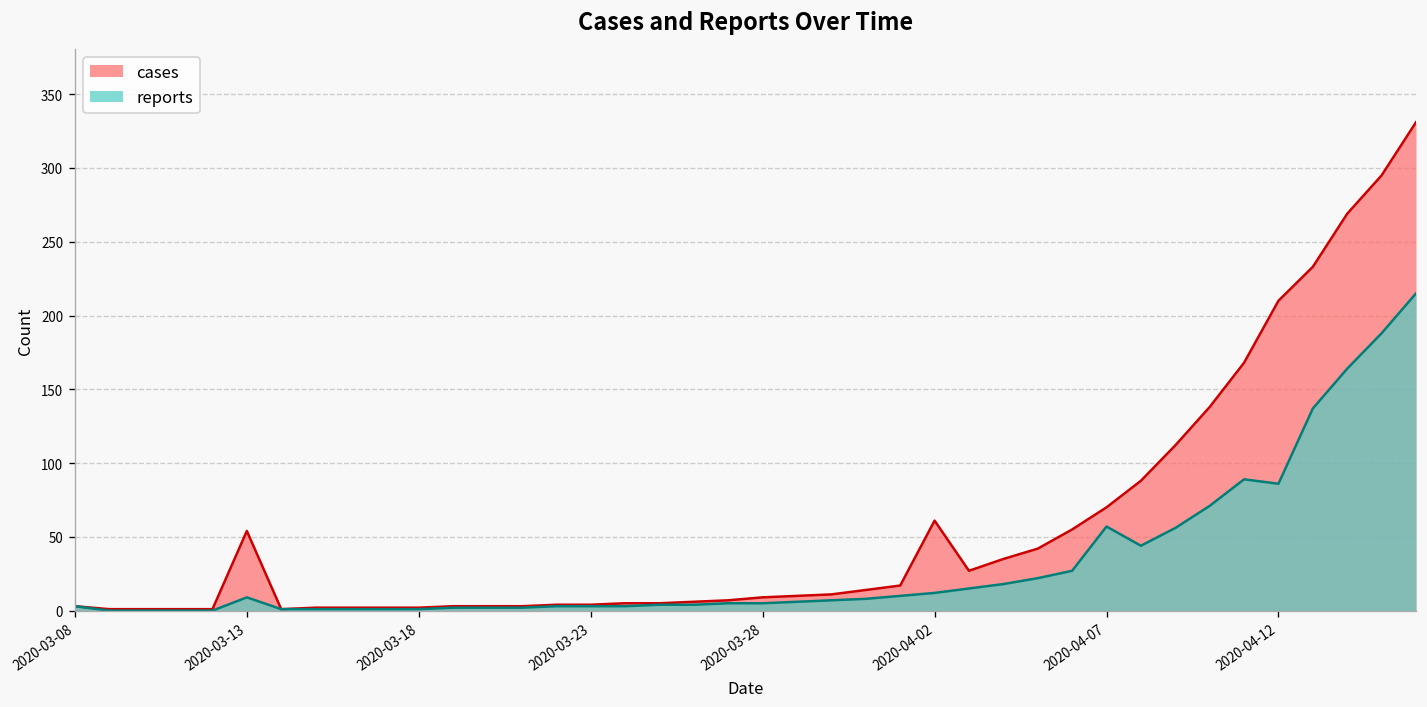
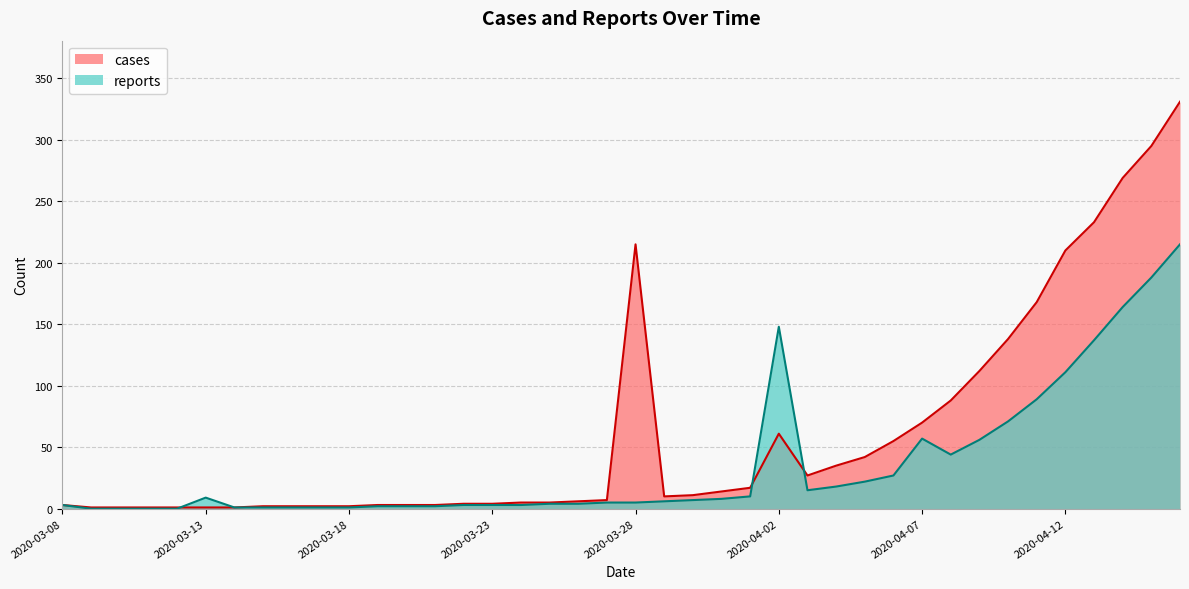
  {
    "cases": {
-     "2020-03-13": 54,
-     "2020-03-28": 9,
+     "2020-03-13": 1,
+     "2020-03-28": 215,
      "2020-04-02": 61,
      "2020-04-07": 70,
      "2020-04-12": 210
    },
    "reports": {
      "2020-03-13": 9,
      "2020-03-28": 5,
-     "2020-04-02": 12,
+     "2020-04-02": 148,
      "2020-04-07": 57,
-     "2020-04-12": 86
+     "2020-04-12": 111
    }
  }
